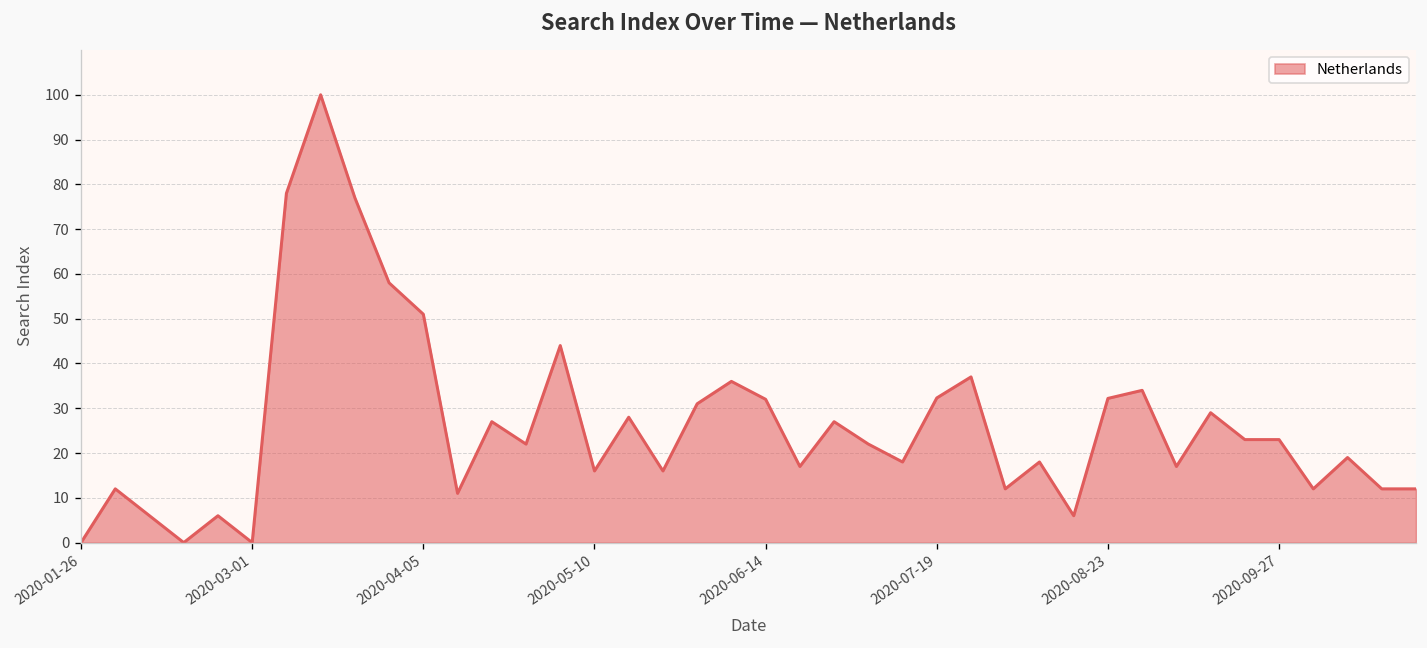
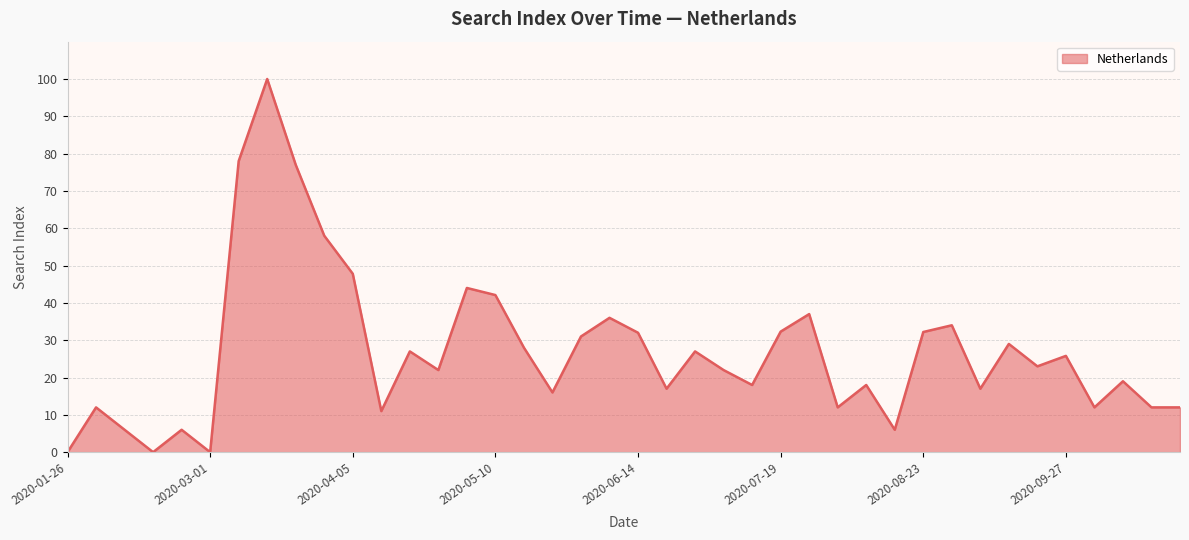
  {
    "2020-01-26": 0,
    "2020-03-01": 0,
-   "2020-04-05": 51,
-   "2020-05-10": 16,
+   "2020-04-05": 48,
+   "2020-05-10": 42,
    "2020-06-14": 32,
    "2020-07-19": 32,
    "2020-08-23": 32,
-   "2020-09-27": 23
+   "2020-09-27": 26
  }
